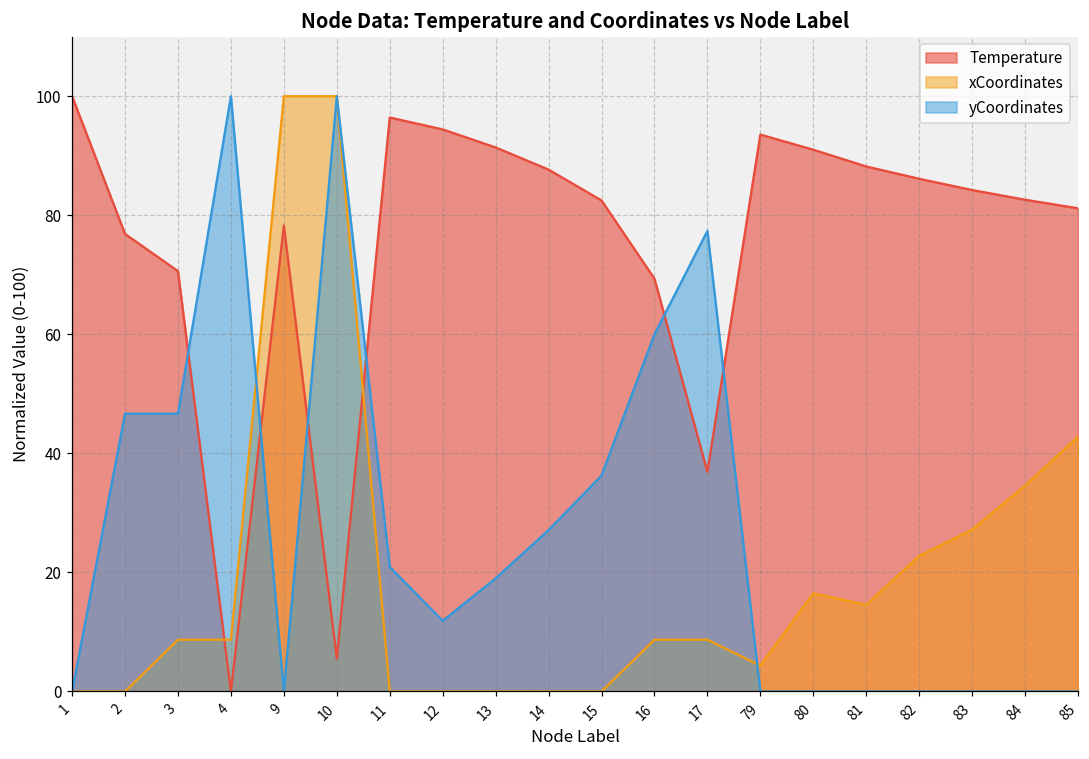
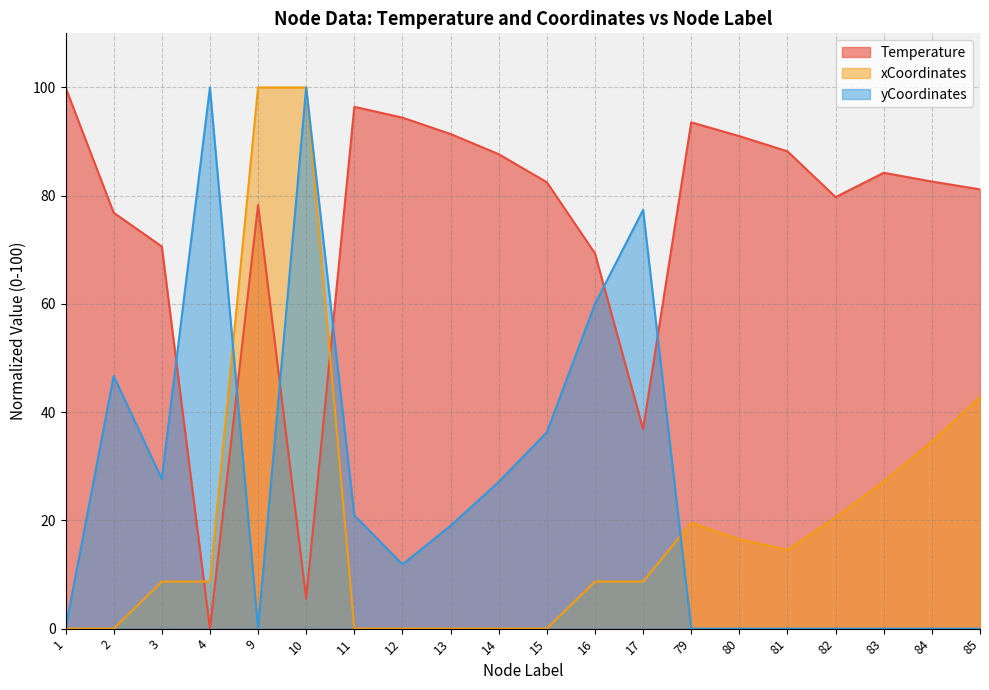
  {
    "Temperature": {
      "1": 100,
      "2": 77,
      "3": 71,
      "4": 0,
      "9": 78,
      "10": 6,
      "11": 96,
      "12": 94,
      "13": 91,
      "14": 88,
      "15": 82,
      "16": 69,
      "17": 37,
      "79": 94,
      "80": 91,
      "81": 88,
-     "82": 86,
+     "82": 80,
      "83": 84,
      "84": 83,
      "85": 81
    },
    "xCoordinates": {
      "2": 0,
      "3": 9,
      "4": 9,
      "9": 100,
      "11": 0,
      "12": 0,
      "13": 0,
      "14": 0,
      "15": 0,
      "16": 9,
      "17": 9,
-     "79": 4,
+     "79": 20,
      "80": 16,
      "81": 15,
-     "82": 23,
+     "82": 21,
      "83": 27,
      "84": 35,
      "85": 43
    },
    "yCoordinates": {
      "2": 47,
-     "3": 47,
+     "3": 28,
      "4": 100,
      "9": 0,
      "11": 21,
      "12": 12,
      "13": 19,
      "14": 27,
      "15": 36,
      "16": 60,
      "17": 77,
      "79": 0,
      "80": 0,
      "81": 0,
      "82": 0,
      "83": 0,
      "84": 0,
      "85": 0
    }
  }
